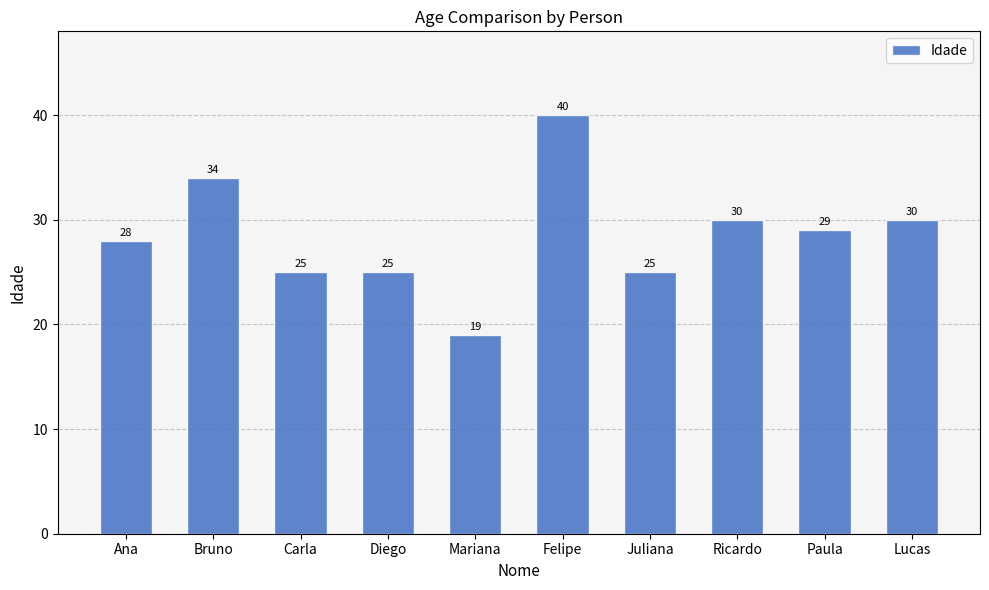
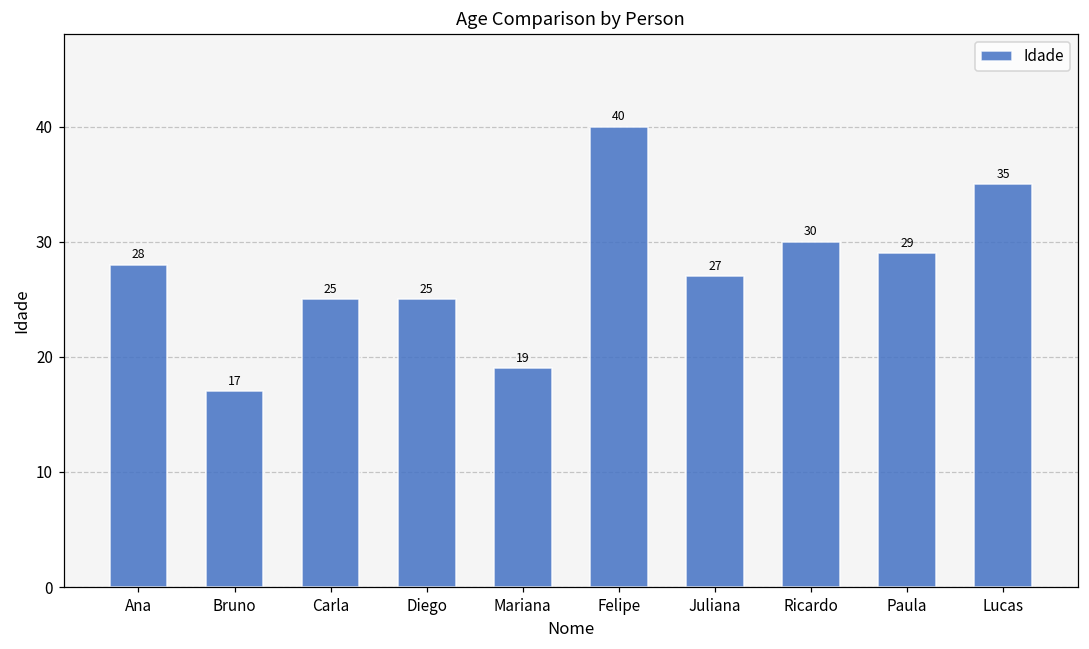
  {
    "Ana": 28,
-   "Bruno": 34,
+   "Bruno": 17,
    "Carla": 25,
    "Diego": 25,
    "Mariana": 19,
    "Felipe": 40,
-   "Juliana": 25,
+   "Juliana": 27,
    "Ricardo": 30,
    "Paula": 29,
-   "Lucas": 30
+   "Lucas": 35
  }
